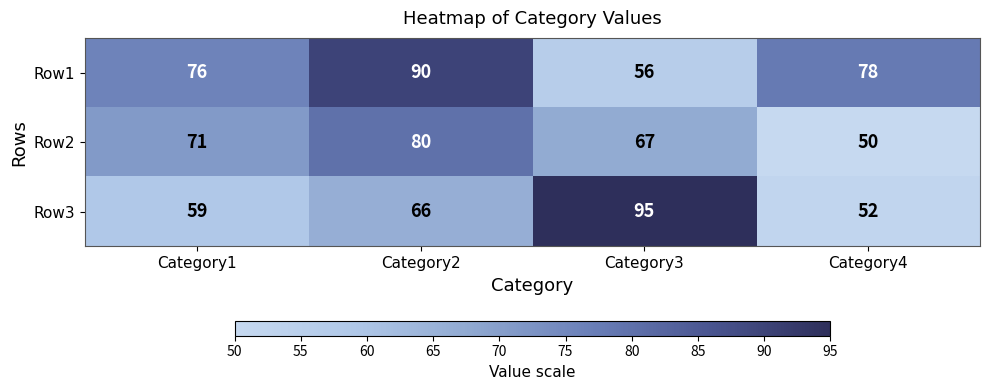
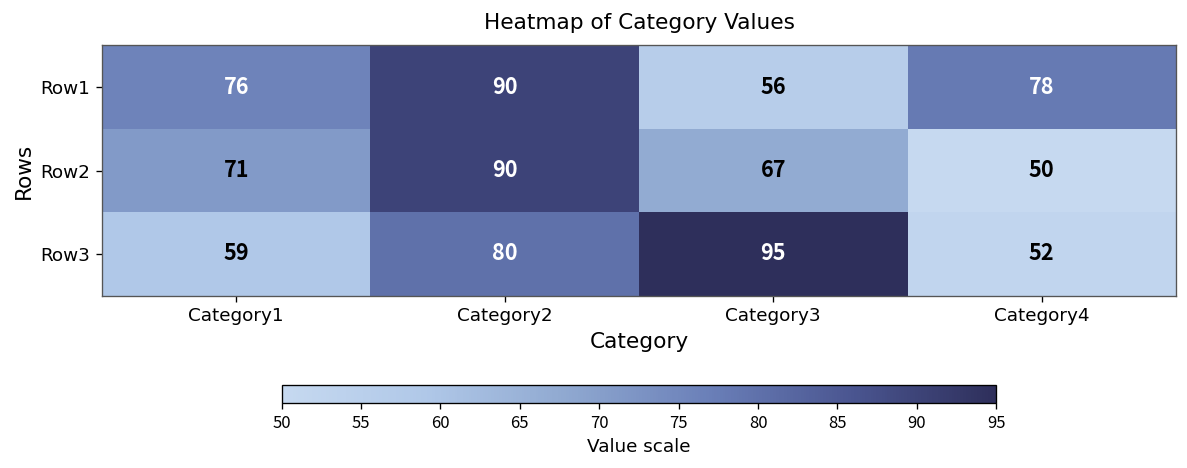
  {
    "Row1": {
      "Category1": 76,
      "Category2": 90,
      "Category3": 56,
      "Category4": 78
    },
    "Row2": {
      "Category1": 71,
-     "Category2": 80,
+     "Category2": 90,
      "Category3": 67,
      "Category4": 50
    },
    "Row3": {
      "Category1": 59,
-     "Category2": 66,
+     "Category2": 80,
      "Category3": 95,
      "Category4": 52
    }
  }
